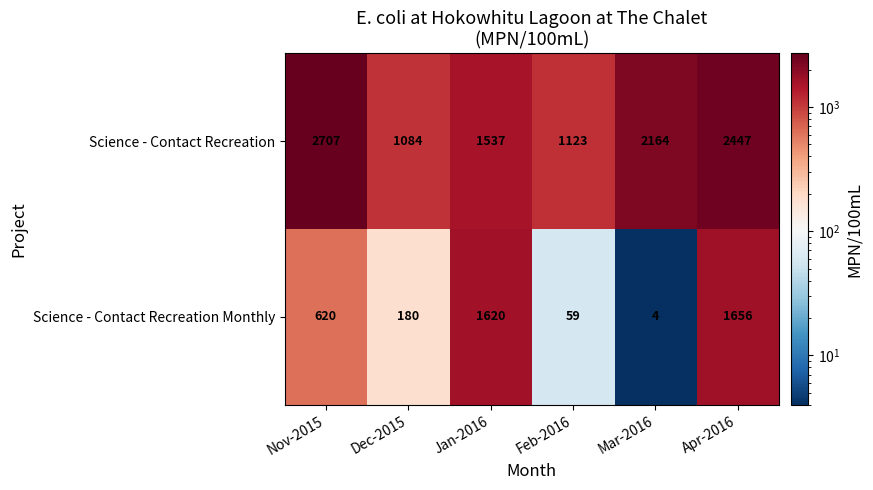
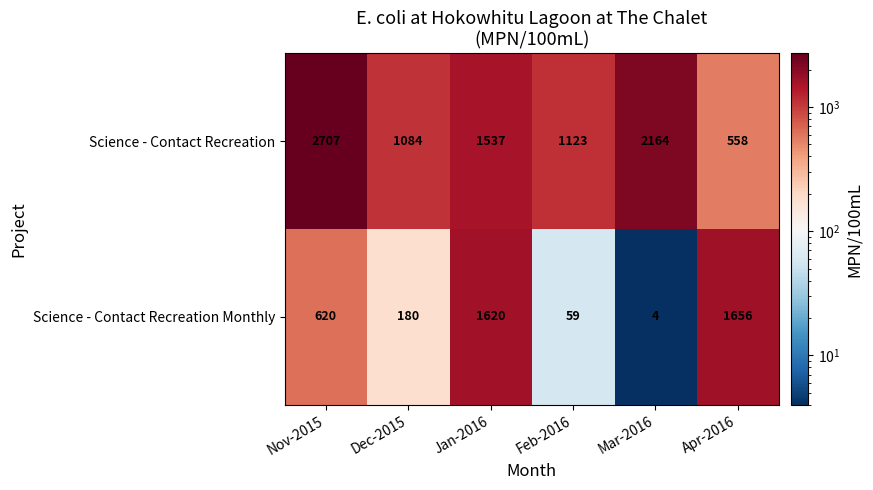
  {
    "Science - Contact Recreation": {
      "Nov-2015": 2707,
      "Dec-2015": 1084,
      "Jan-2016": 1537,
      "Feb-2016": 1123,
      "Mar-2016": 2164,
-     "Apr-2016": 2447
+     "Apr-2016": 558
    },
    "Science - Contact Recreation Monthly": {
      "Nov-2015": 620,
      "Dec-2015": 180,
      "Jan-2016": 1620,
      "Feb-2016": 59,
      "Mar-2016": 4,
      "Apr-2016": 1656
    }
  }
